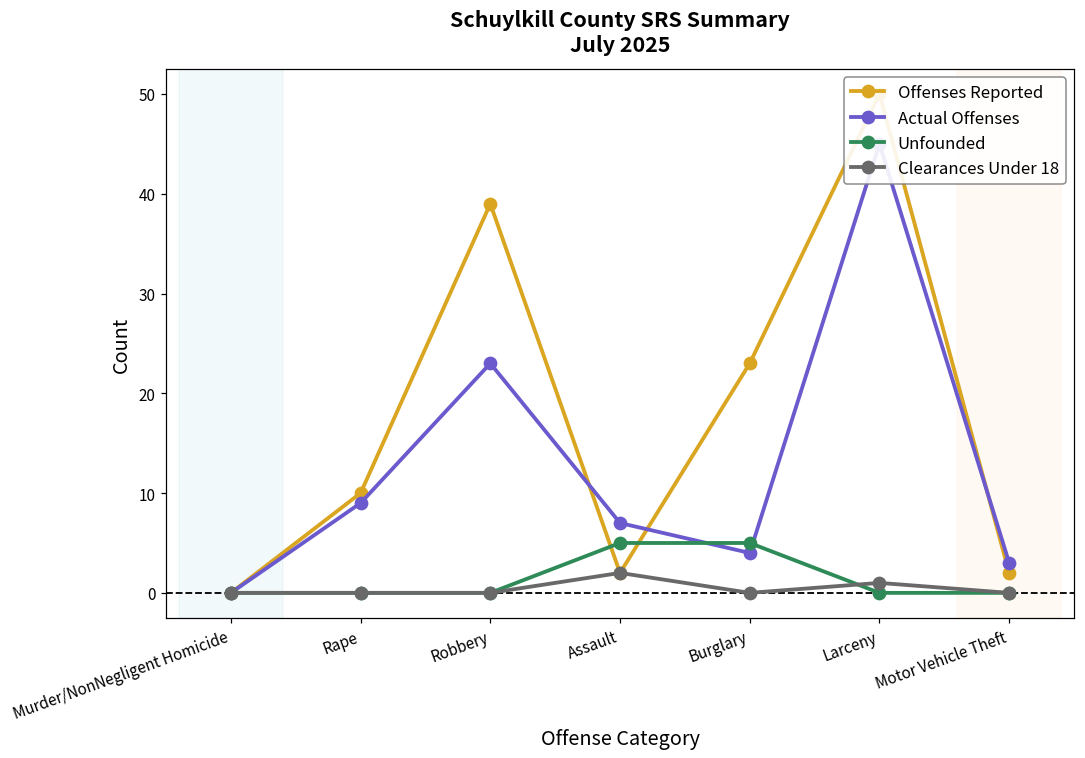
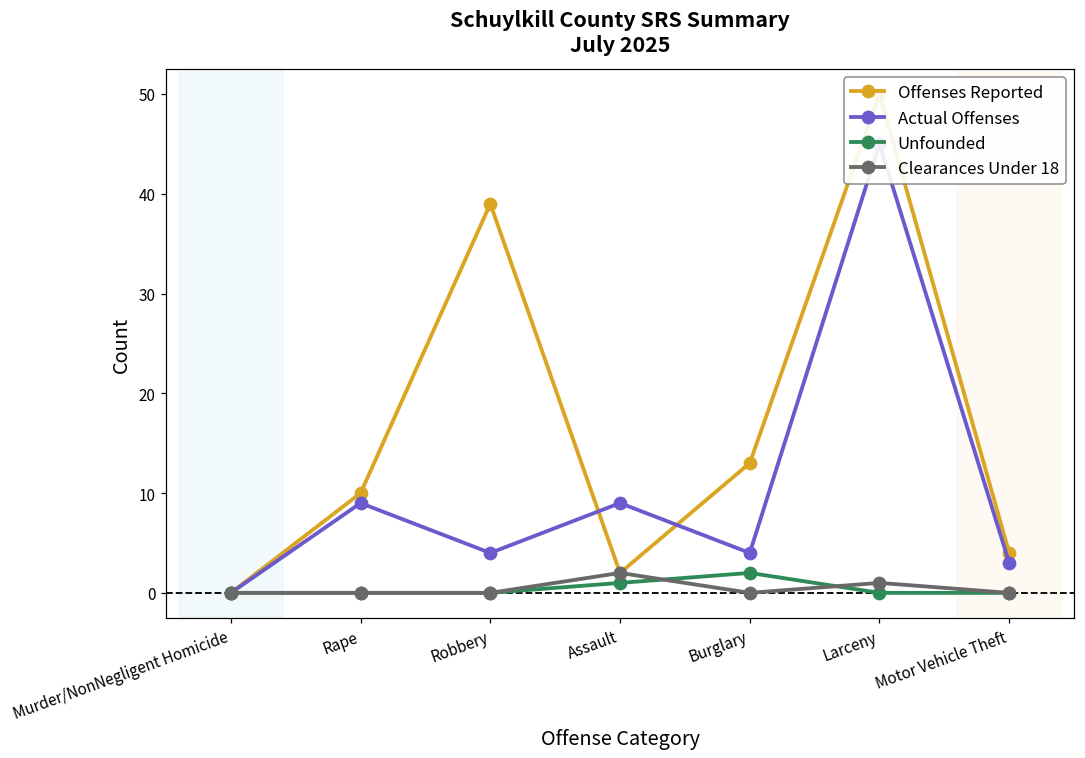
  {
    "Offenses Reported": {
      "Rape": 10,
      "Robbery": 39,
-     "Burglary": 23,
-     "Motor Vehicle Theft": 2
+     "Burglary": 13,
+     "Motor Vehicle Theft": 4
    },
    "Actual Offenses": {
      "Rape": 9,
-     "Robbery": 23,
-     "Assault": 7,
+     "Robbery": 4,
+     "Assault": 9,
      "Burglary": 4,
      "Motor Vehicle Theft": 3
    },
    "Unfounded": {
-     "Assault": 5,
-     "Burglary": 5,
+     "Assault": 1,
+     "Burglary": 2,
      "Larceny": 0
    },
    "Clearances Under 18": {
      "Burglary": 0,
      "Larceny": 1
    }
  }
